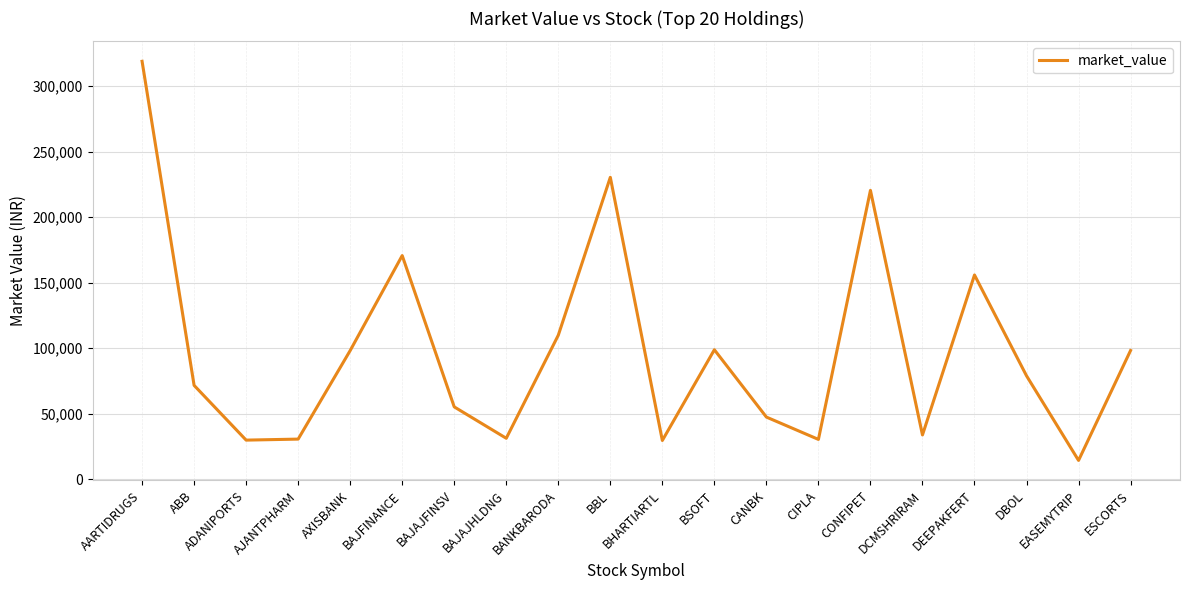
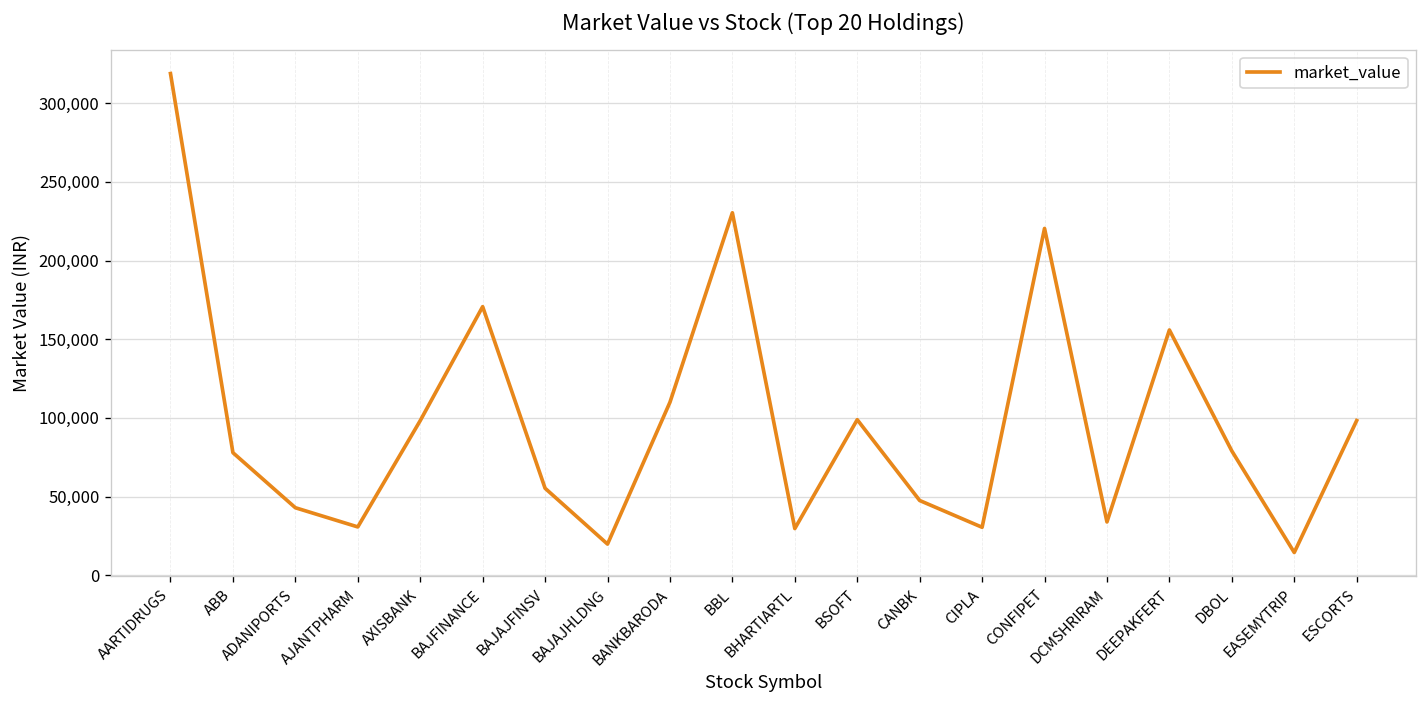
  {
    "AARTIDRUGS": "319,000",
-   "ABB": "72,000",
-   "ADANIPORTS": "30,000",
+   "ABB": "78,000",
+   "ADANIPORTS": "43,000",
    "AJANTPHARM": "31,000",
    "AXISBANK": "98,000",
    "BAJFINANCE": "171,000",
    "BAJAJFINSV": "55,000",
-   "BAJAJHLDNG": "31,000",
+   "BAJAJHLDNG": "20,000",
    "BANKBARODA": "110,000",
    "BBL": "230,000",
    "BHARTIARTL": "30,000",
    "BSOFT": "99,000",
    "CANBK": "48,000",
    "CIPLA": "31,000",
    "CONFIPET": "220,000",
    "DCMSHRIRAM": "34,000",
    "DEEPAKFERT": "156,000",
    "DBOL": "79,000",
    "EASEMYTRIP": "14,000",
    "ESCORTS": "98,000"
  }
